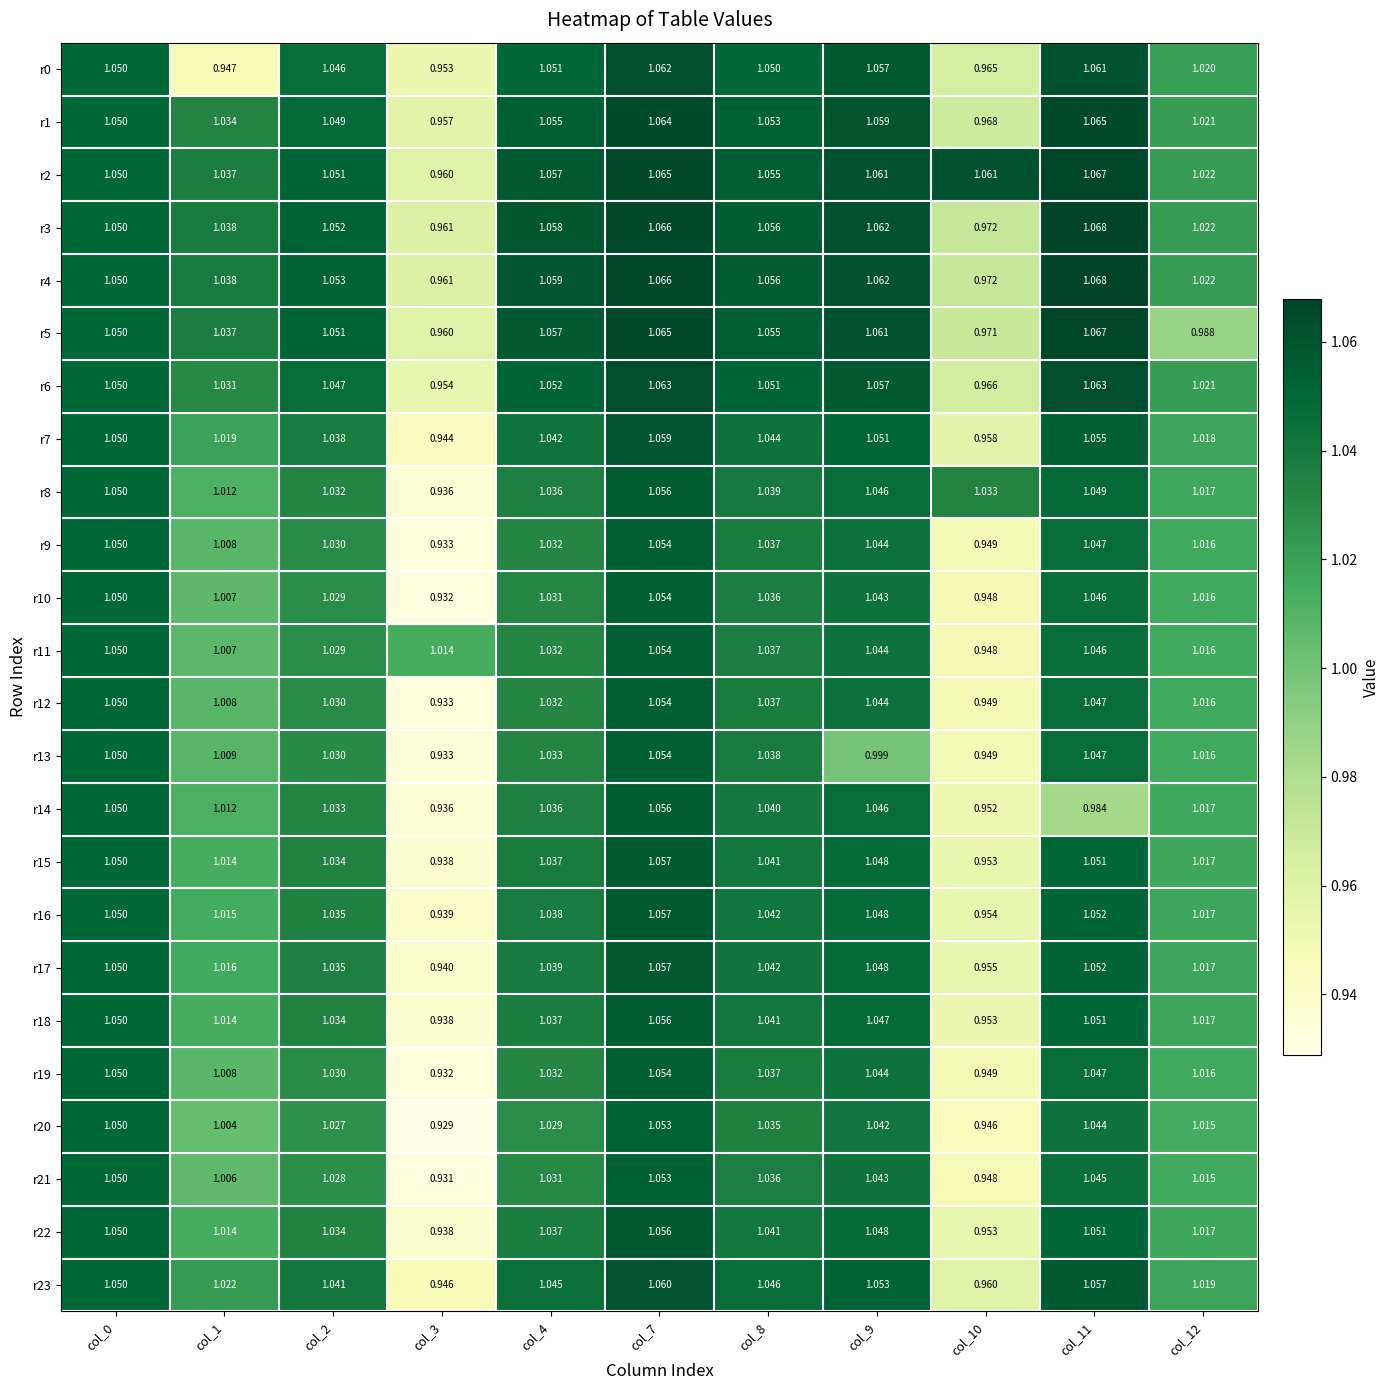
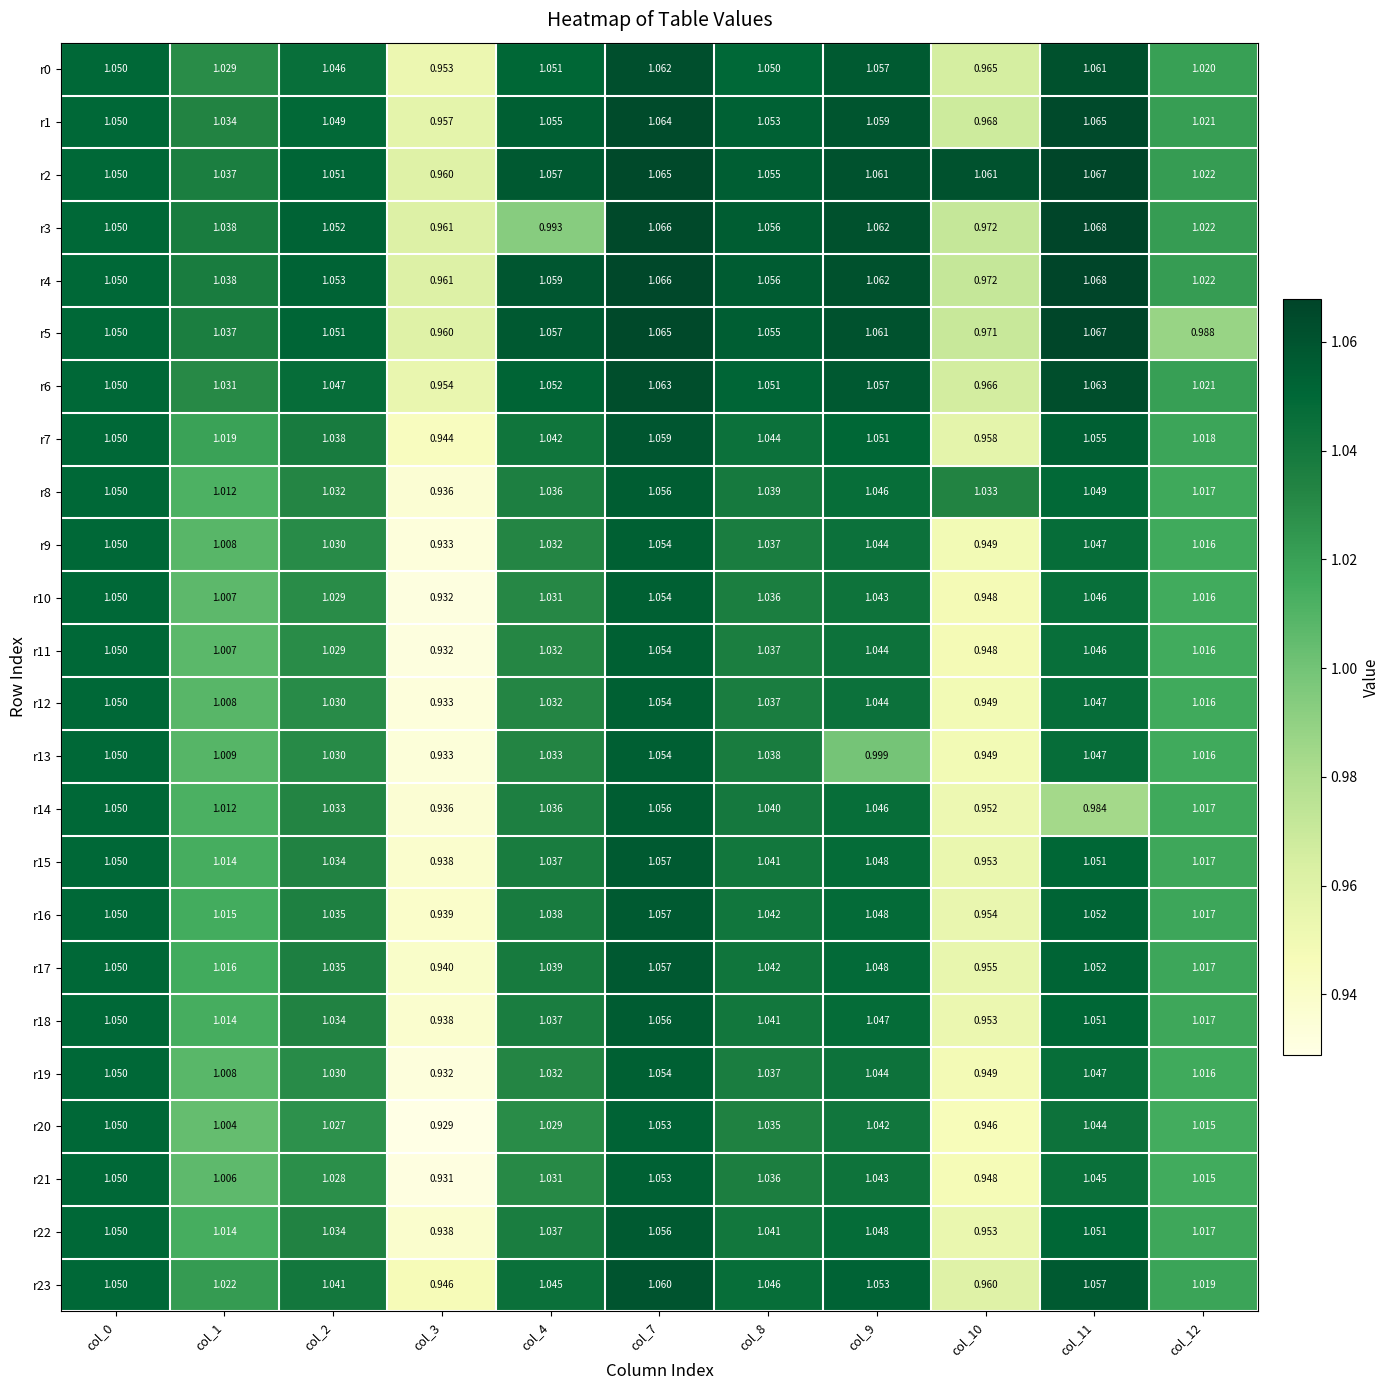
  {
    "r0": {
      "col_0": 1.050,
-     "col_1": 0.947,
+     "col_1": 1.029,
      "col_2": 1.046,
      "col_3": 0.953,
      "col_4": 1.051,
      "col_7": 1.062,
      "col_8": 1.050,
      "col_9": 1.057,
      "col_10": 0.965,
      "col_11": 1.061,
      "col_12": 1.020
    },
    "r3": {
      "col_0": 1.050,
      "col_1": 1.038,
      "col_2": 1.052,
      "col_3": 0.961,
-     "col_4": 1.058,
+     "col_4": 0.993,
      "col_7": 1.066,
      "col_8": 1.056,
      "col_9": 1.062,
      "col_10": 0.972,
      "col_11": 1.068,
      "col_12": 1.022
    },
    "r11": {
      "col_0": 1.050,
      "col_1": 1.007,
      "col_2": 1.029,
-     "col_3": 1.014,
+     "col_3": 0.932,
      "col_4": 1.032,
      "col_7": 1.054,
      "col_8": 1.037,
      "col_9": 1.044,
      "col_10": 0.948,
      "col_11": 1.046,
      "col_12": 1.016
    }
  }
